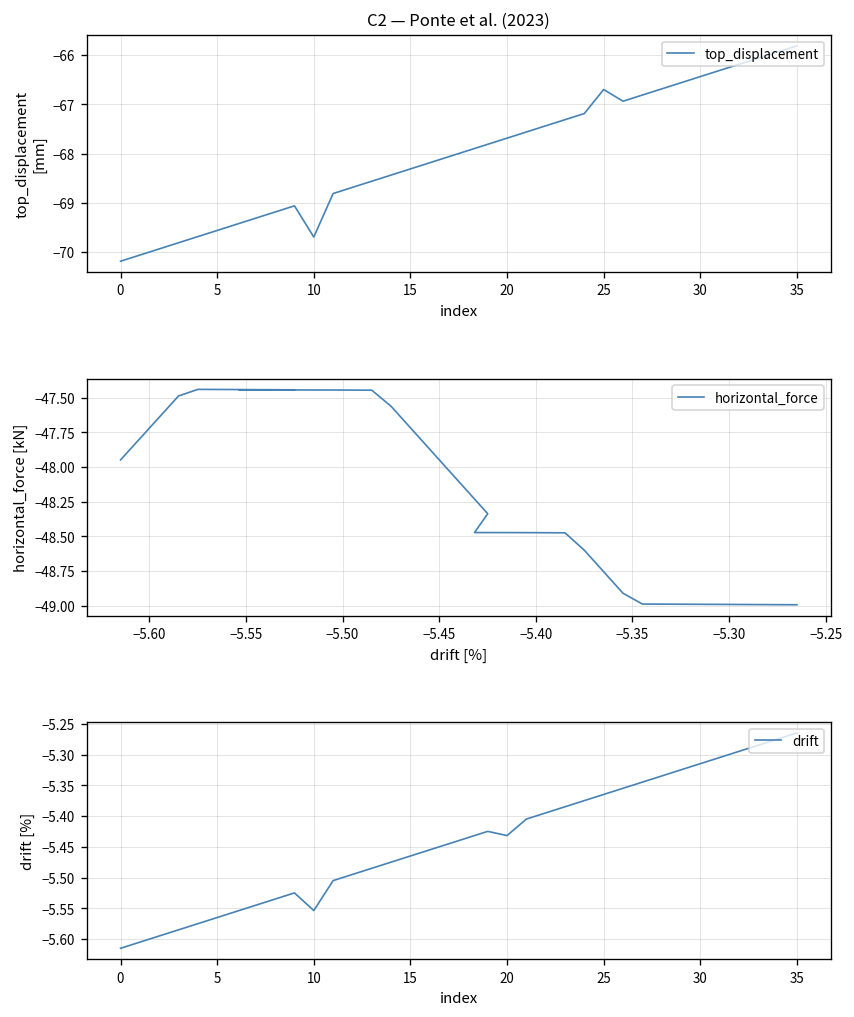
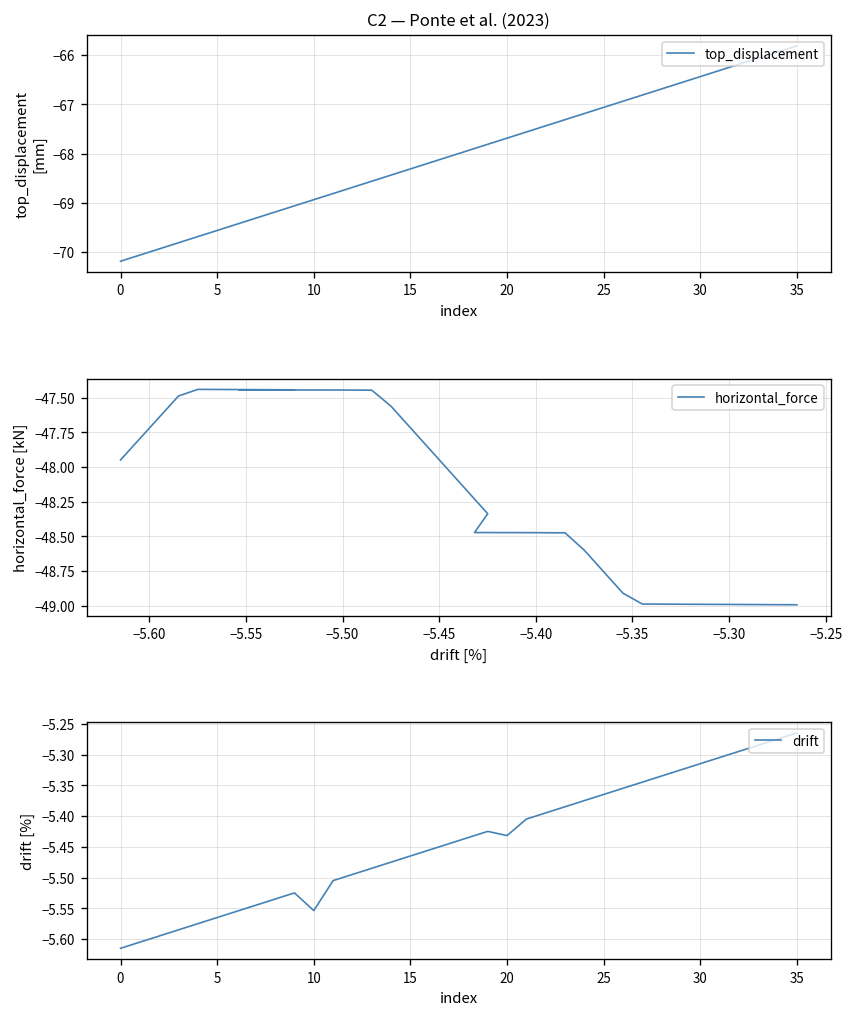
  {
    "C2 — Ponte et al. (2023)": {
      "0": -70.2,
      "5": -69.6,
-     "10": -69.7,
+     "10": -68.9,
      "15": -68.3,
      "20": -67.7,
-     "25": -66.7,
+     "25": -67.1,
      "30": -66.4
    }
  }
